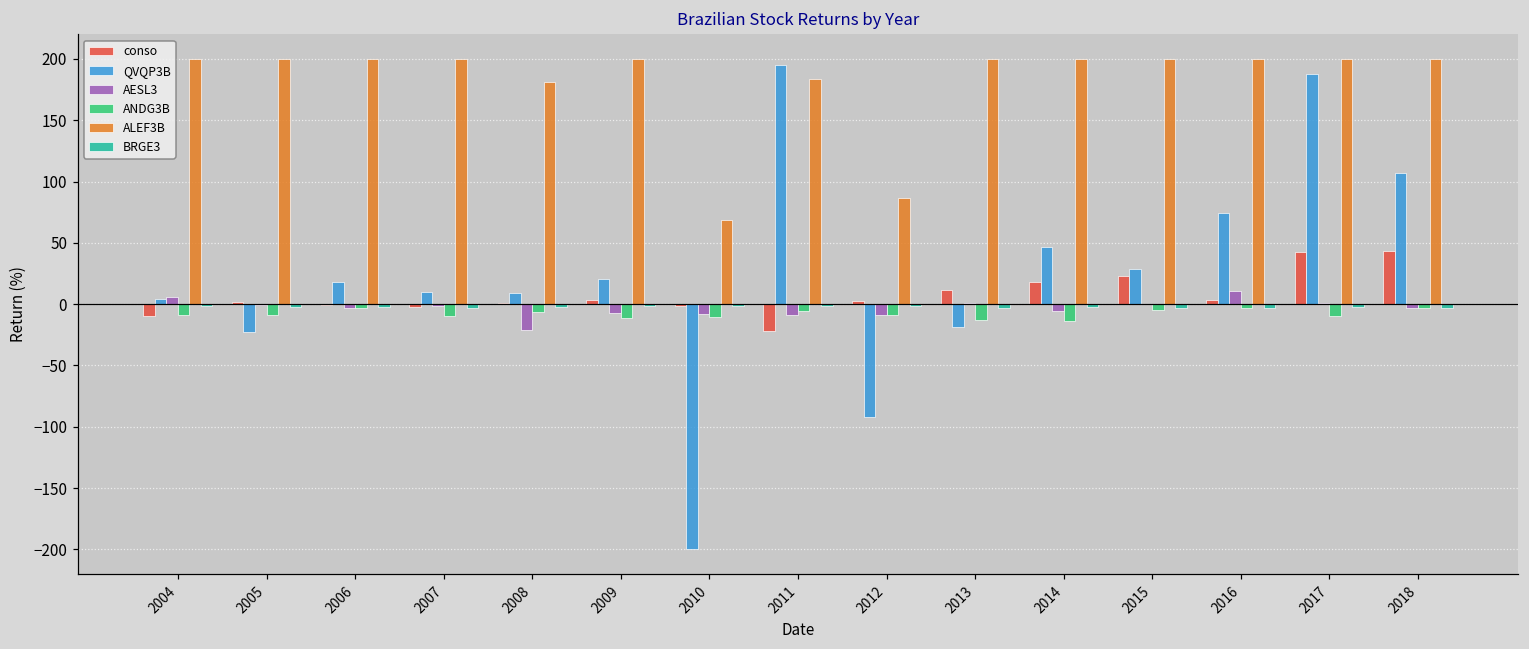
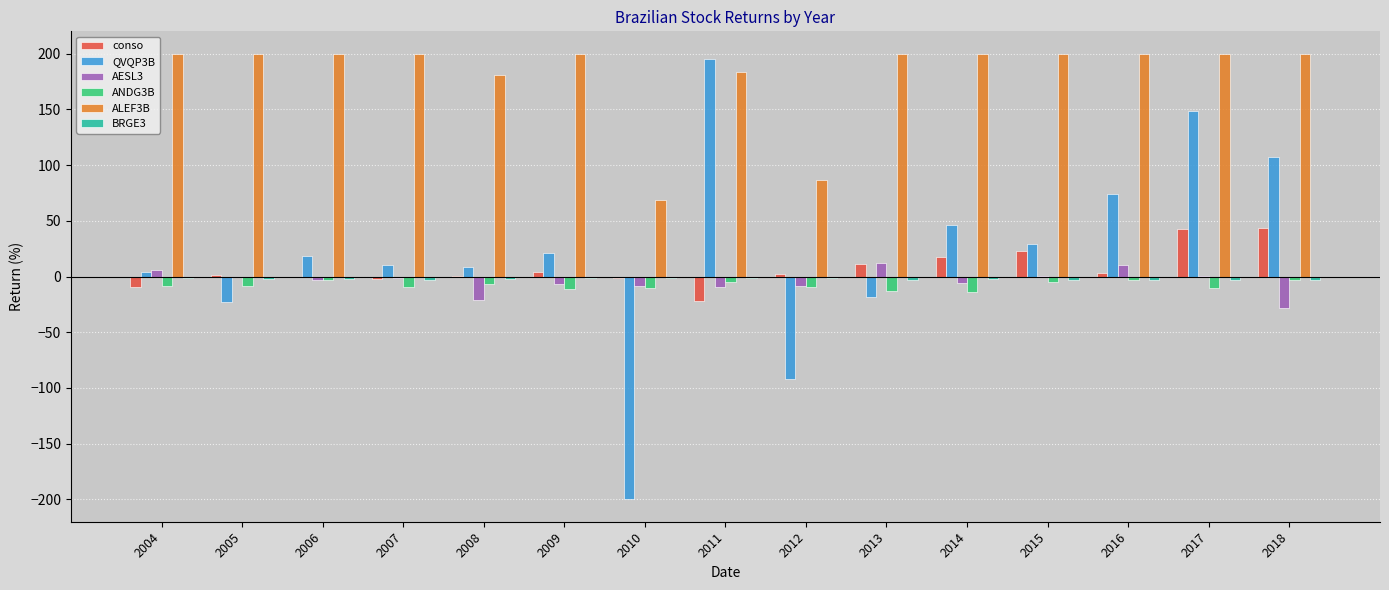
  {
    "QVQP3B": {
      "2004": 4,
      "2005": -23,
      "2006": 18,
      "2007": 10,
      "2008": 9,
      "2009": 21,
      "2010": -200,
      "2011": 195,
      "2012": -92,
      "2013": -19,
      "2014": 46,
      "2015": 29,
      "2016": 74,
-     "2017": 188,
+     "2017": 148,
      "2018": 107
    },
    "AESL3": {
      "2004": 6,
      "2006": -3,
      "2008": -21,
      "2009": -7,
      "2010": -8,
      "2011": -9,
      "2012": -8,
-     "2013": 1,
+     "2013": 12,
      "2014": -6,
      "2016": 11,
-     "2018": -3
+     "2018": -29
    }
  }
